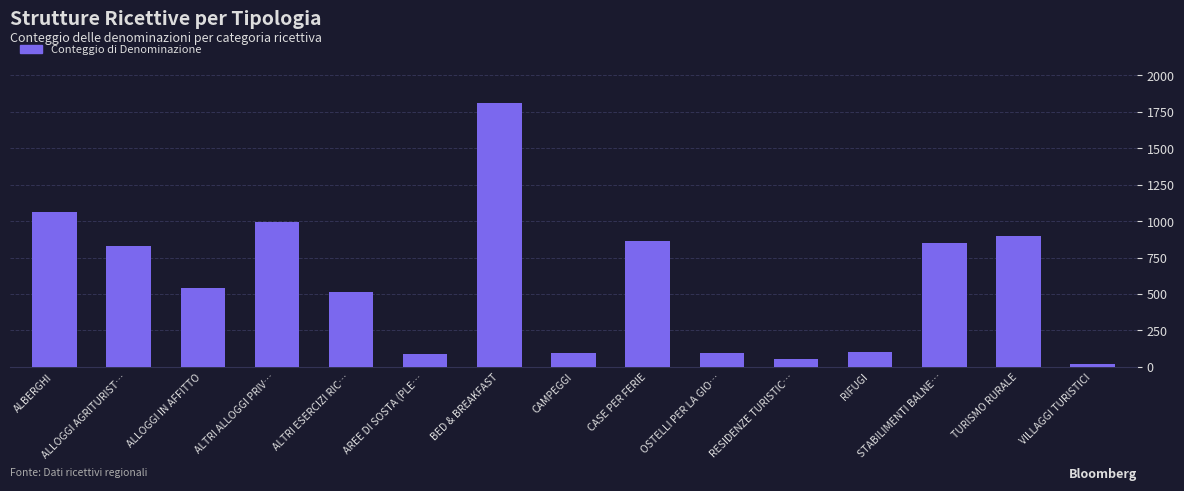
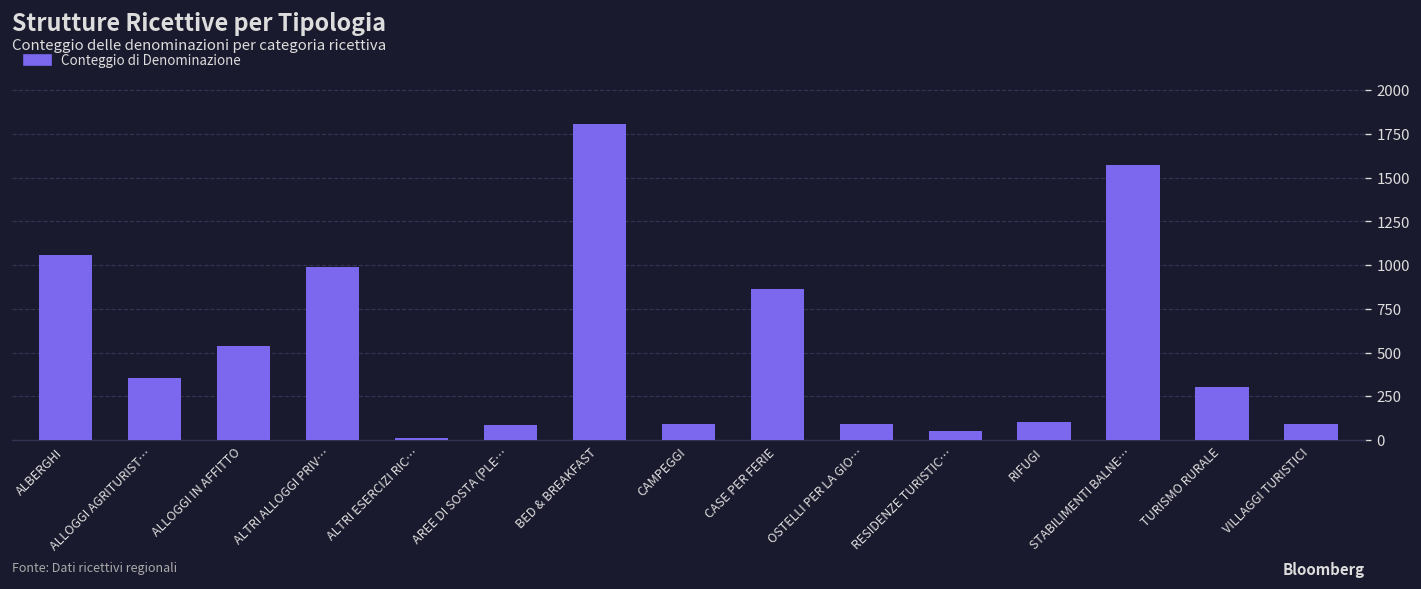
  {
    "ALBERGHI": 1060,
-   "ALLOGGI AGRITURIST…": 830,
+   "ALLOGGI AGRITURIST…": 360,
    "ALLOGGI IN AFFITTO": 540,
    "ALTRI ALLOGGI PRIV…": 990,
-   "ALTRI ESERCIZI RIC…": 520,
+   "ALTRI ESERCIZI RIC…": 10,
    "AREE DI SOSTA (PLE…": 90,
    "BED & BREAKFAST": 1810,
    "CAMPEGGI": 90,
    "CASE PER FERIE": 860,
    "OSTELLI PER LA GIO…": 90,
    "RESIDENZE TURISTIC…": 50,
    "RIFUGI": 100,
-   "STABILIMENTI BALNE…": 850,
-   "TURISMO RURALE": 900,
-   "VILLAGGI TURISTICI": 20
+   "STABILIMENTI BALNE…": 1570,
+   "TURISMO RURALE": 300,
+   "VILLAGGI TURISTICI": 90
  }
